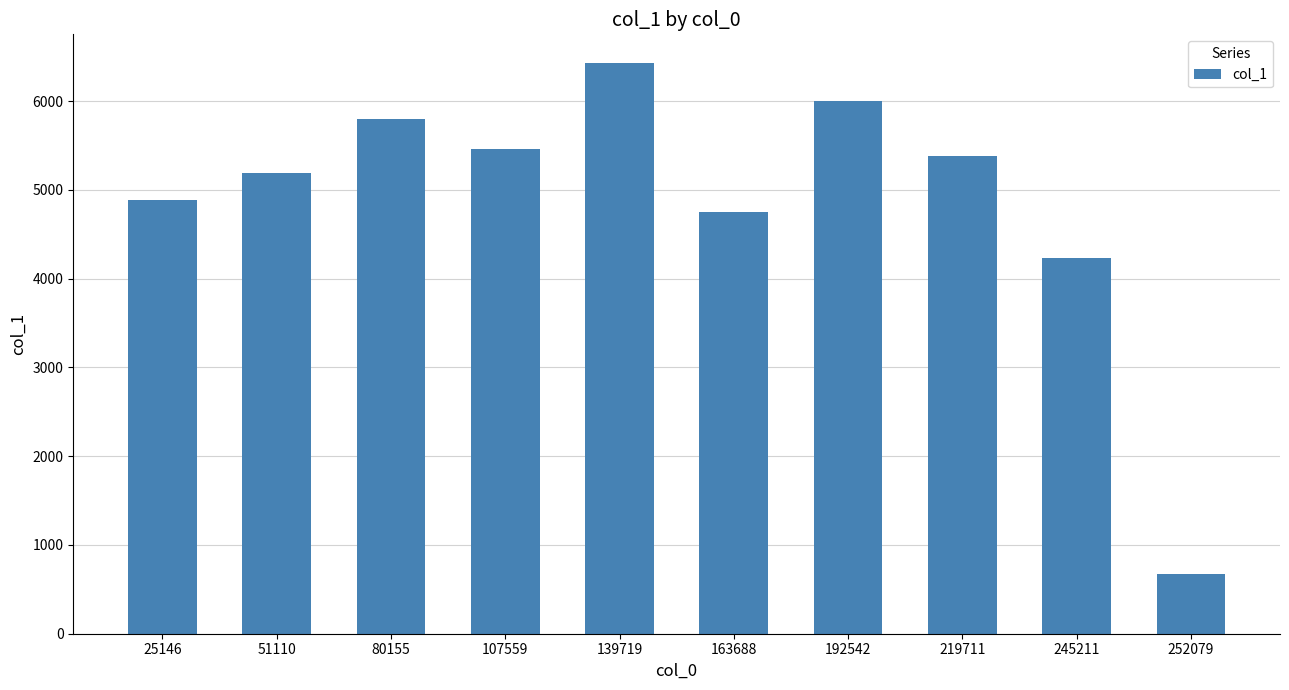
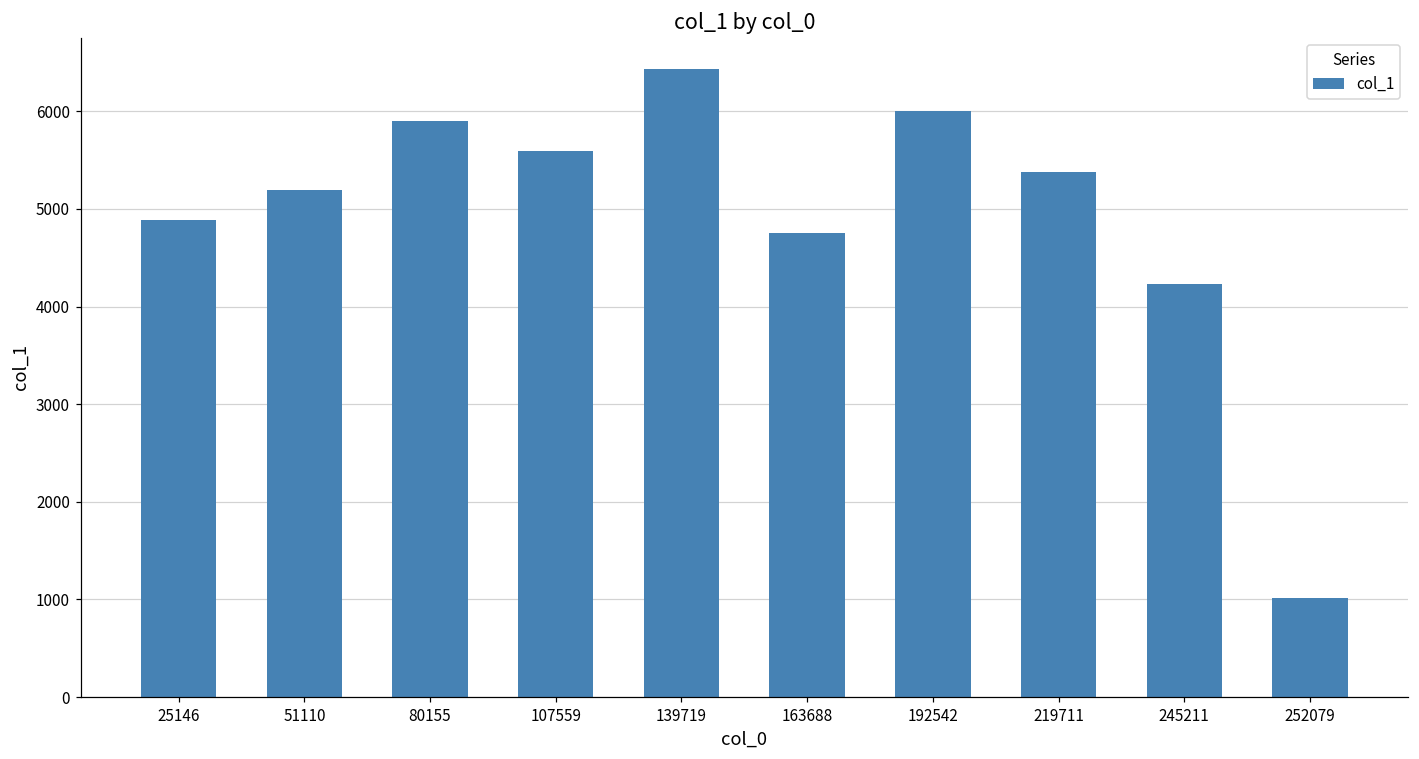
  {
    "25146": 4900,
    "51110": 5200,
-   "80155": 5800,
-   "107559": 5500,
+   "80155": 5900,
+   "107559": 5600,
    "139719": 6400,
    "163688": 4800,
    "192542": 6000,
    "219711": 5400,
    "245211": 4200,
-   "252079": 700
+   "252079": 1000
  }
